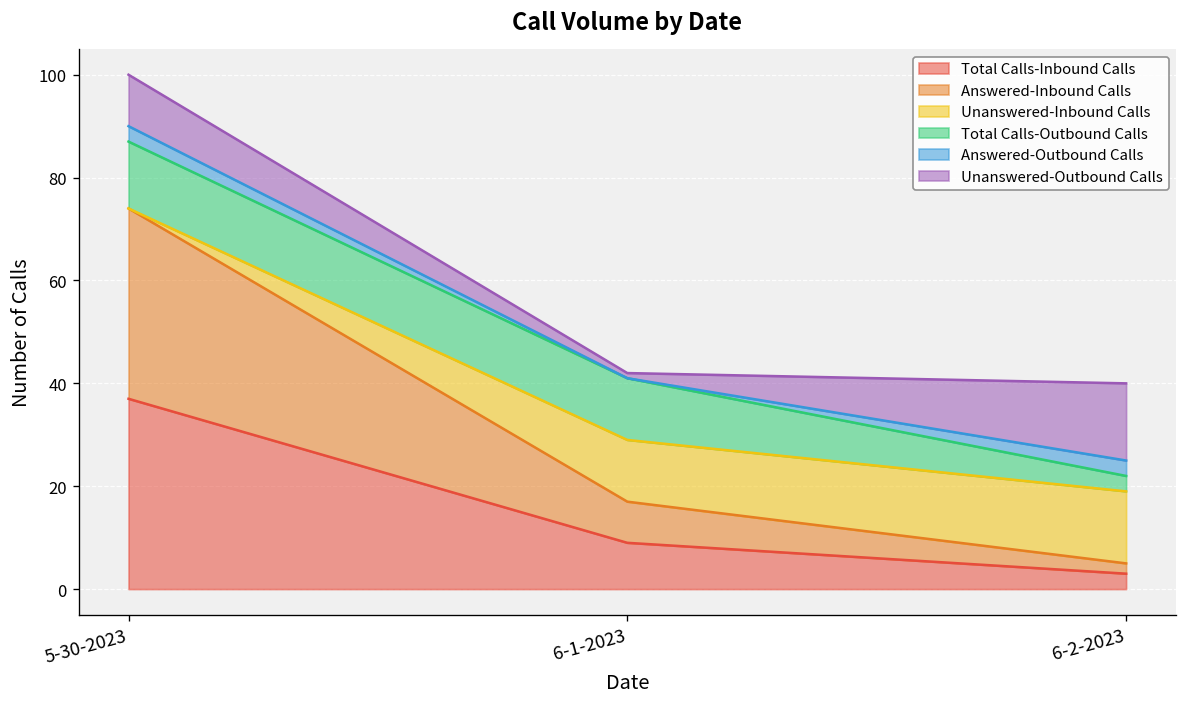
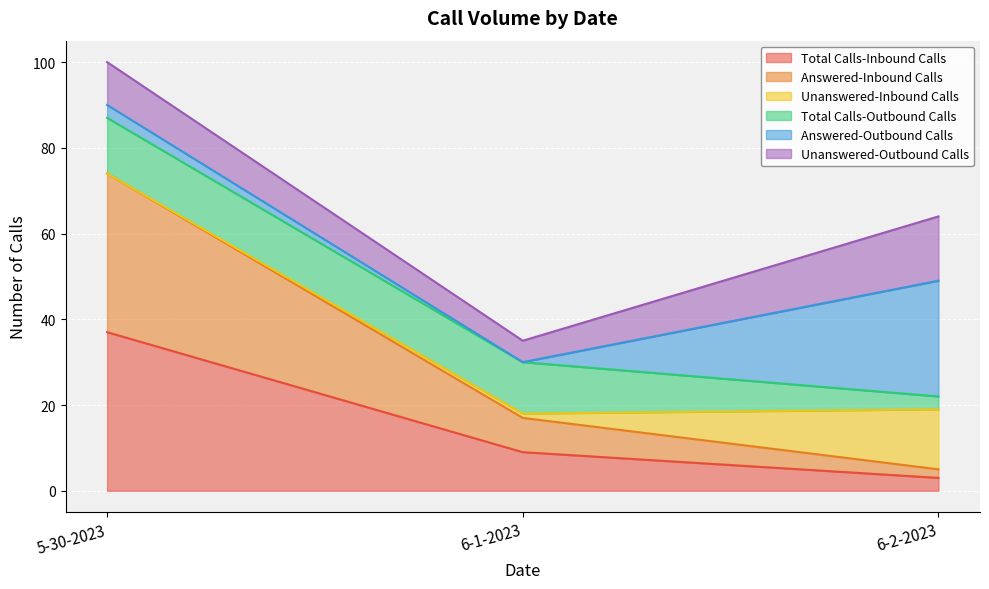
  {
    "Unanswered-Inbound Calls": {
-     "6-1-2023": 12,
+     "6-1-2023": 1,
      "6-2-2023": 14
    },
    "Total Calls-Outbound Calls": {
      "5-30-2023": 13,
      "6-2-2023": 3
    },
    "Answered-Outbound Calls": {
      "5-30-2023": 3,
-     "6-2-2023": 3
+     "6-2-2023": 27
    },
    "Unanswered-Outbound Calls": {
      "5-30-2023": 10,
-     "6-1-2023": 1,
+     "6-1-2023": 5,
      "6-2-2023": 15
    }
  }
